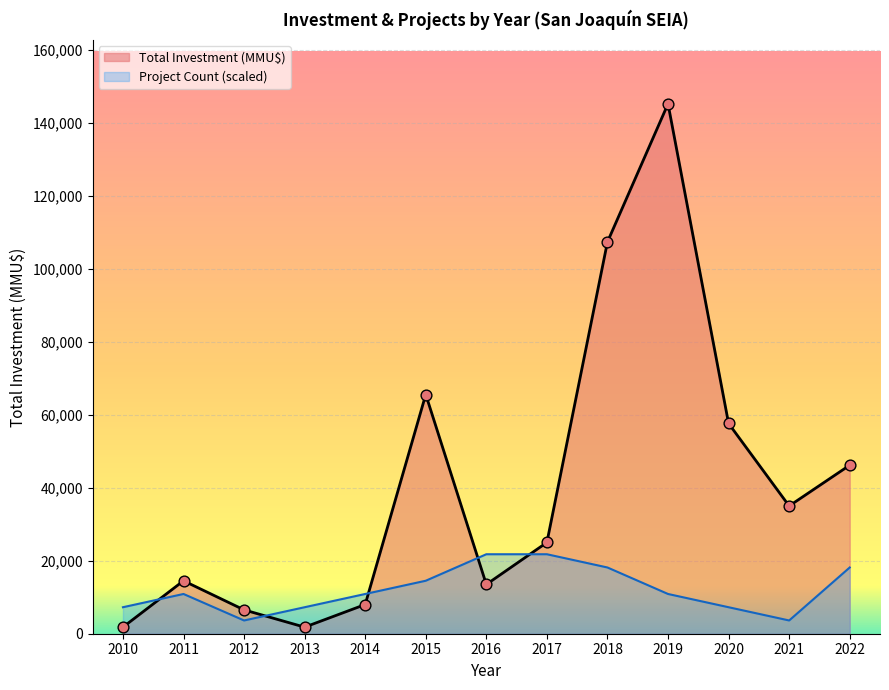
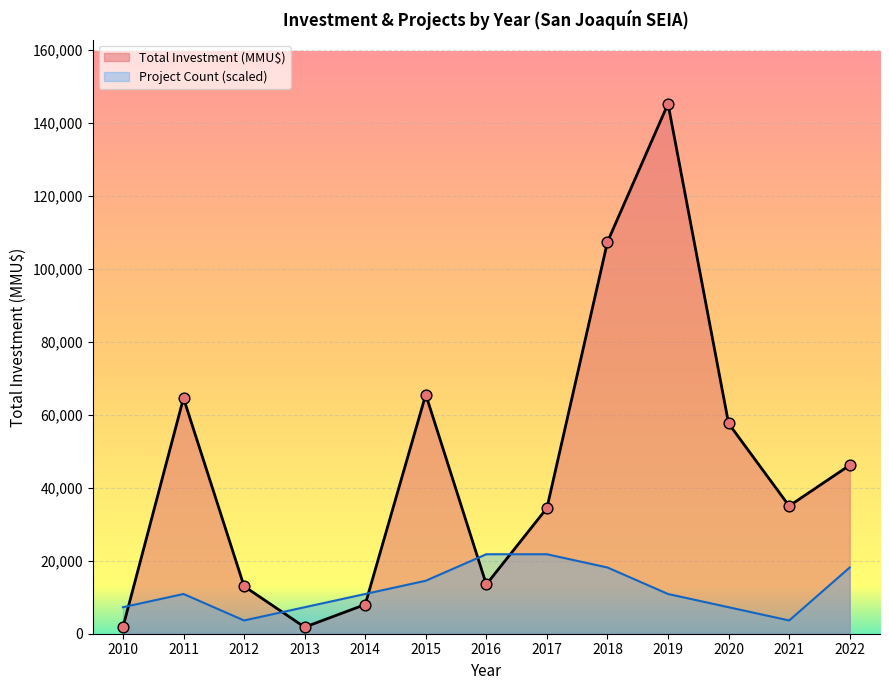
  {
    "Total Investment (MMU$)": {
      "2010": "2,000",
-     "2011": "15,000",
-     "2012": "7,000",
+     "2011": "65,000",
+     "2012": "13,000",
      "2013": "2,000",
      "2014": "8,000",
      "2015": "66,000",
      "2016": "14,000",
-     "2017": "25,000",
+     "2017": "34,000",
      "2018": "107,000",
      "2019": "145,000",
      "2020": "58,000",
      "2021": "35,000",
      "2022": "46,000"
    },
    "Project Count (scaled)": {
      "2010": "7,000",
      "2011": "11,000",
      "2012": "4,000",
      "2013": "7,000",
      "2014": "11,000",
      "2015": "15,000",
      "2016": "22,000",
      "2017": "22,000",
      "2018": "18,000",
      "2019": "11,000",
      "2020": "7,000",
      "2021": "4,000",
      "2022": "18,000"
    }
  }
